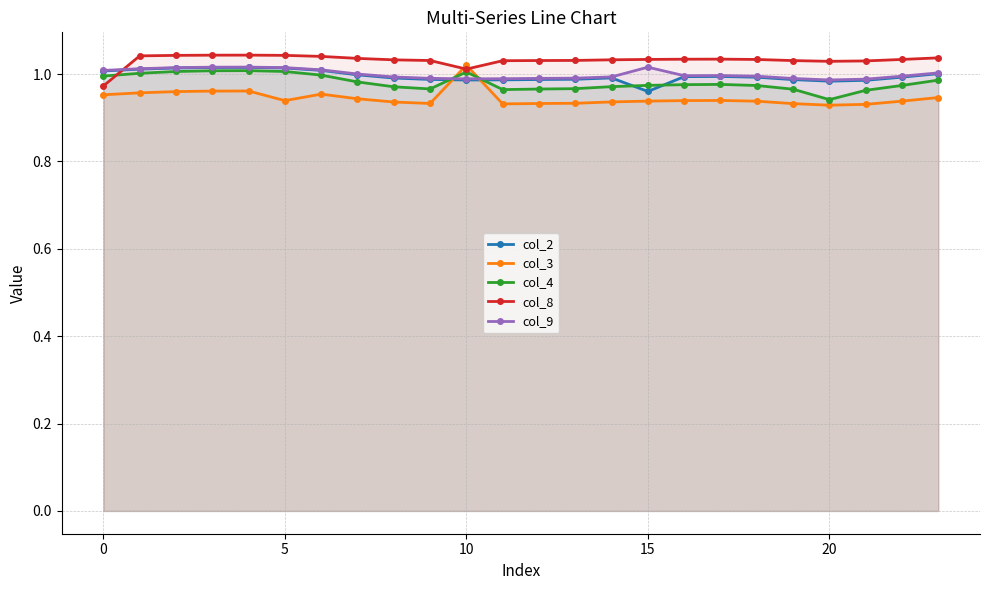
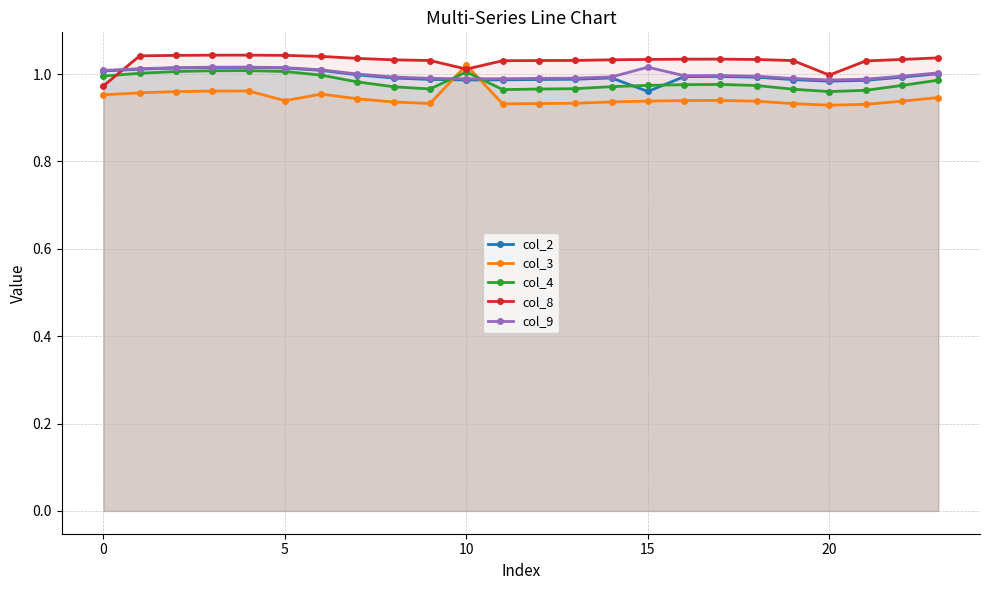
  {
    "col_2": {
      "15": 0.96
    },
    "col_3": {
      "0": 0.95,
      "5": 0.94,
      "10": 1.02,
      "15": 0.94,
      "20": 0.93
    },
    "col_4": {
      "0": 1.00,
      "5": 1.01,
      "10": 1.00,
      "15": 0.97,
-     "20": 0.94
+     "20": 0.96
    },
    "col_8": {
      "0": 0.97,
      "5": 1.04,
      "10": 1.01,
      "15": 1.03,
-     "20": 1.03
+     "20": 1.00
    },
    "col_9": {
      "15": 1.02
    }
  }
